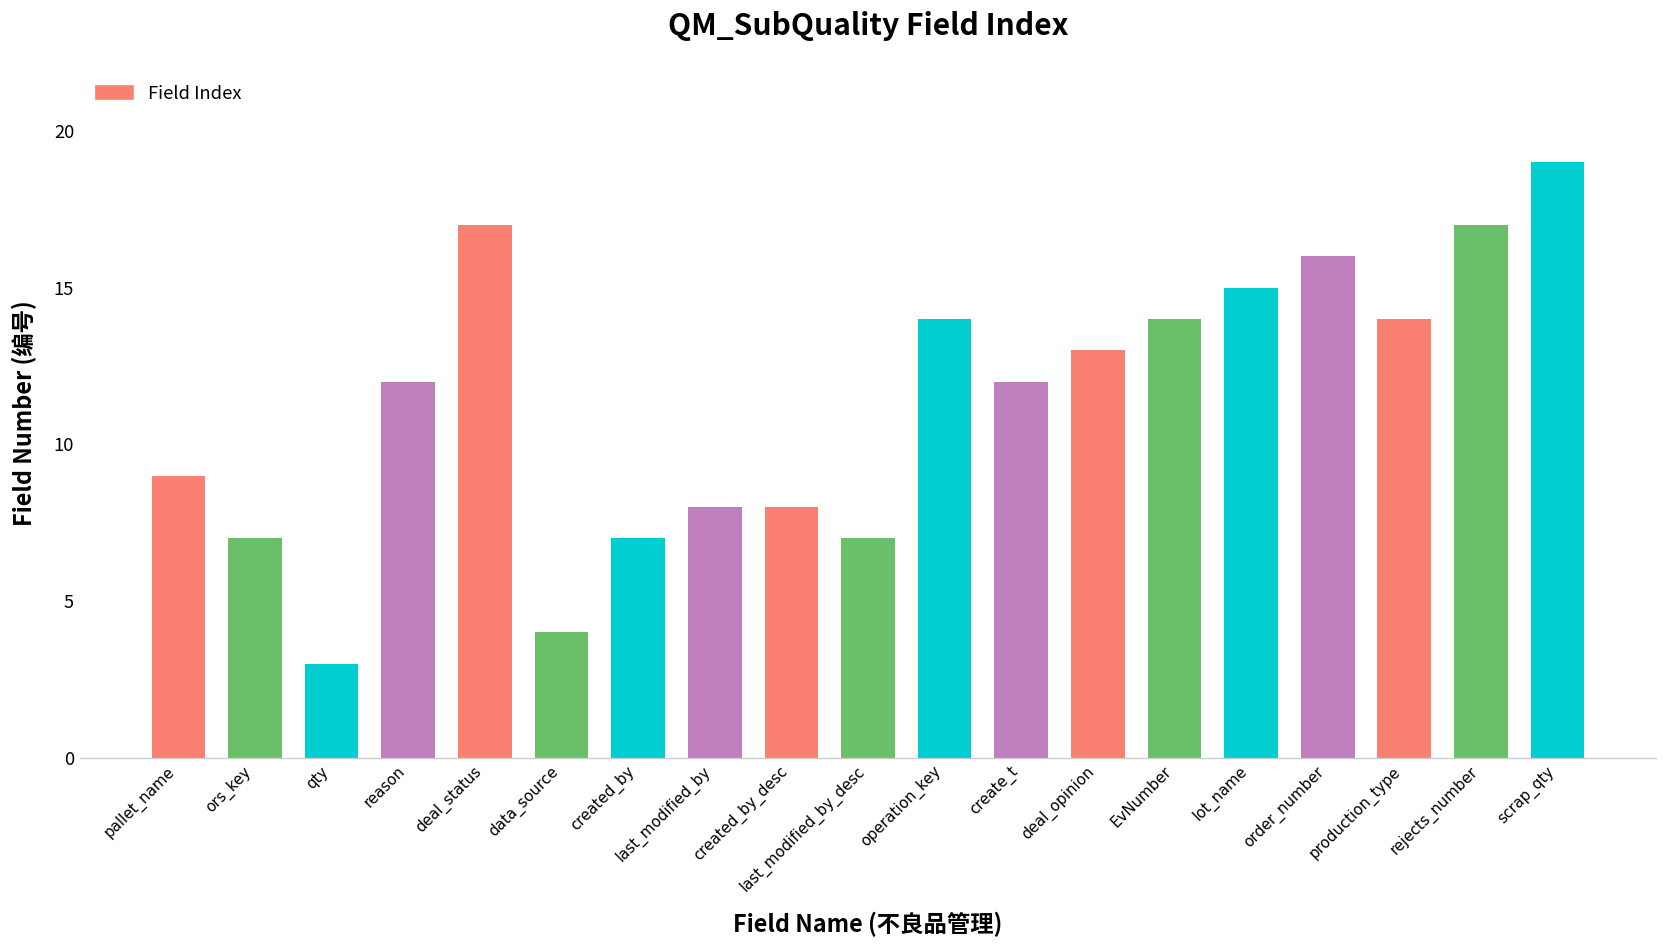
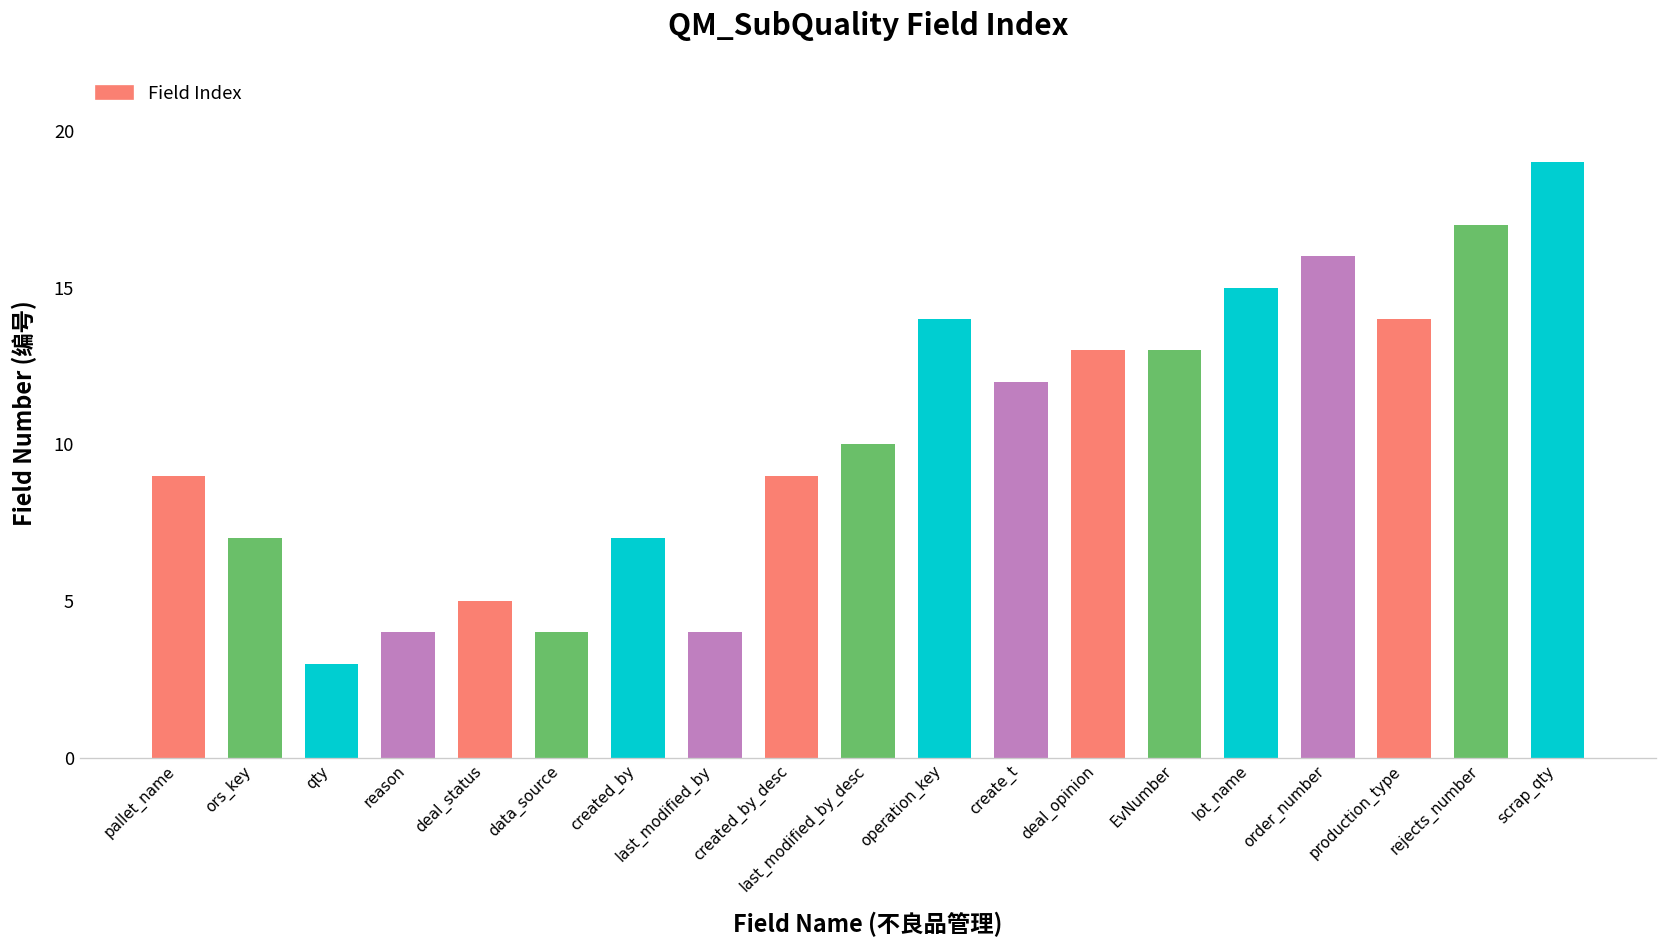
  {
    "pallet_name": 9,
    "ors_key": 7,
    "qty": 3,
-   "reason": 12,
-   "deal_status": 17,
+   "reason": 4,
+   "deal_status": 5,
    "data_source": 4,
    "created_by": 7,
-   "last_modified_by": 8,
-   "created_by_desc": 8,
-   "last_modified_by_desc": 7,
+   "last_modified_by": 4,
+   "created_by_desc": 9,
+   "last_modified_by_desc": 10,
    "operation_key": 14,
    "create_t": 12,
    "deal_opinion": 13,
-   "EvNumber": 14,
+   "EvNumber": 13,
    "lot_name": 15,
    "order_number": 16,
    "production_type": 14,
    "rejects_number": 17,
    "scrap_qty": 19
  }
